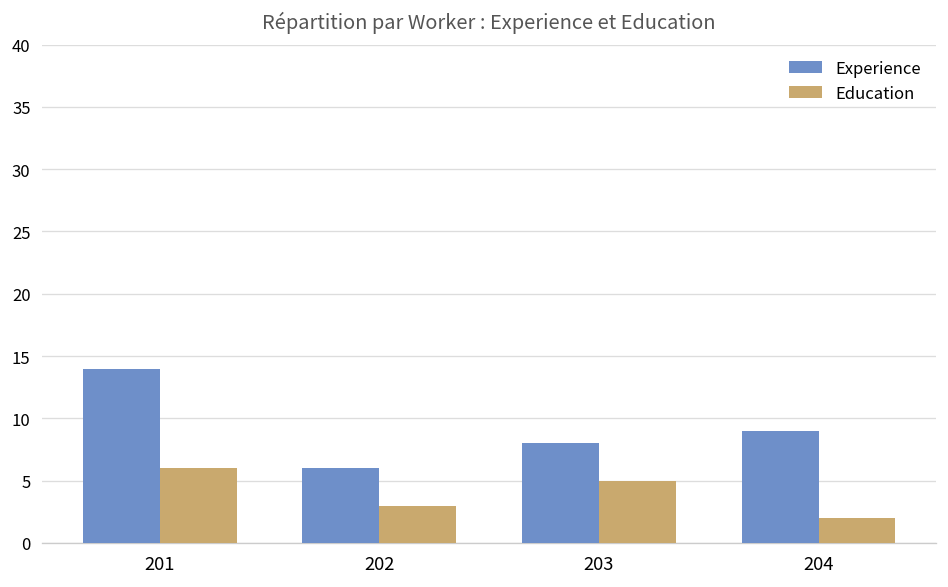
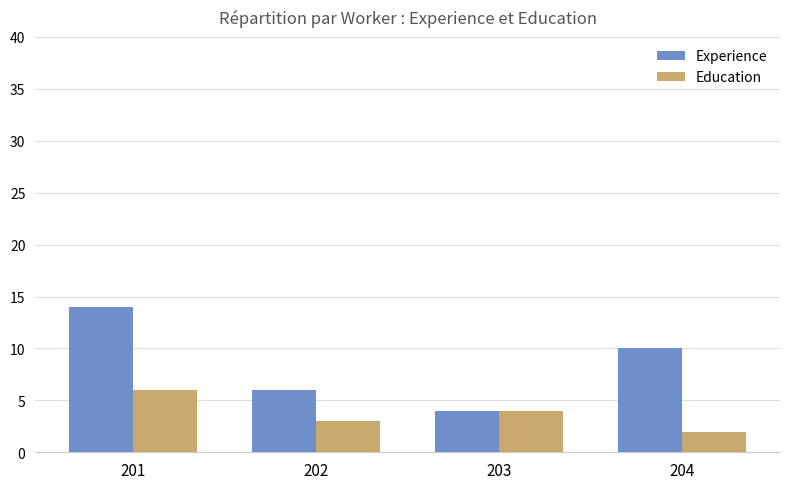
  {
    "Experience": {
      "201": 14,
      "202": 6,
-     "203": 8,
-     "204": 9
+     "203": 4,
+     "204": 10
    },
    "Education": {
      "201": 6,
      "202": 3,
-     "203": 5,
+     "203": 4,
      "204": 2
    }
  }
